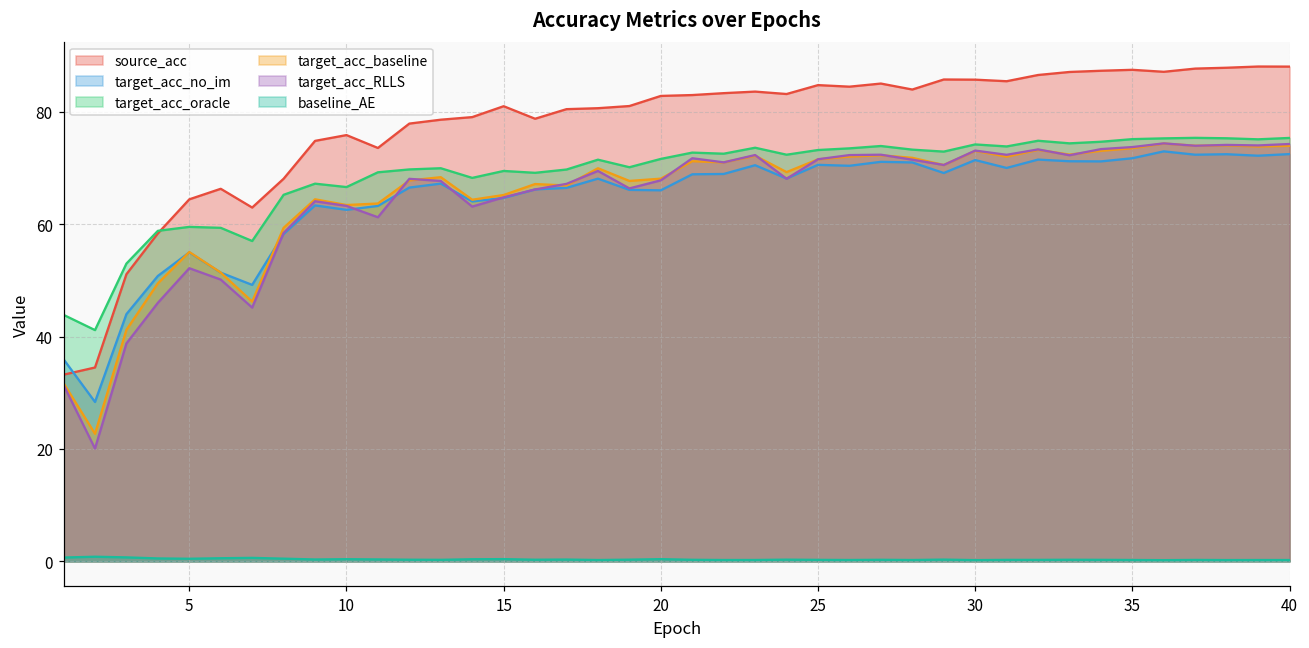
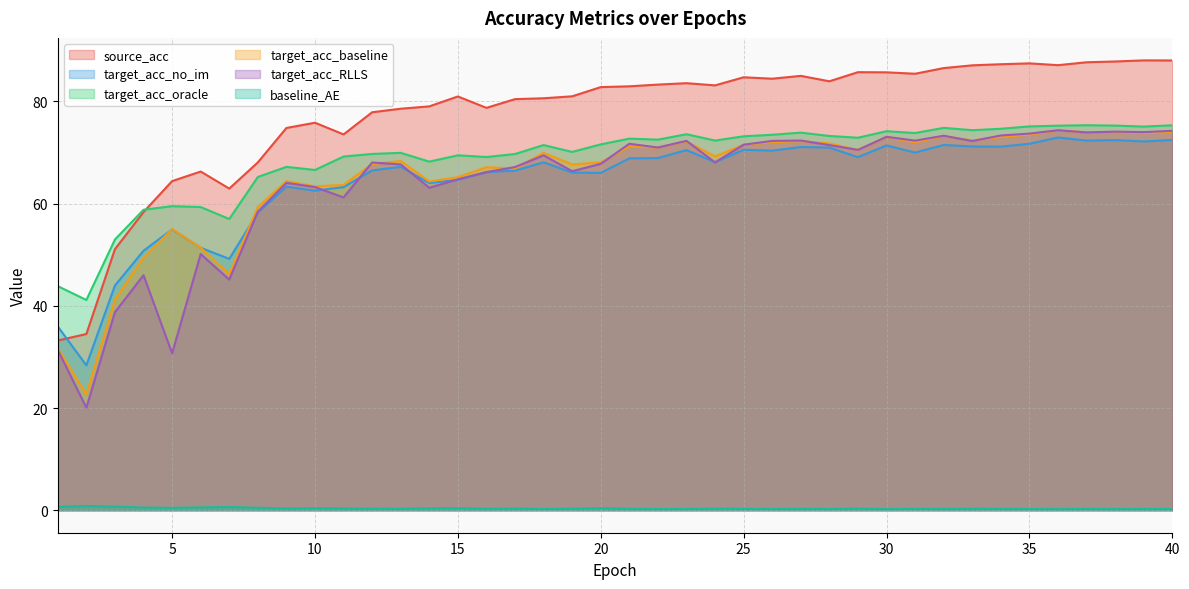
  {
    "target_acc_RLLS": {
-     "5": 52
+     "5": 31
    }
  }
